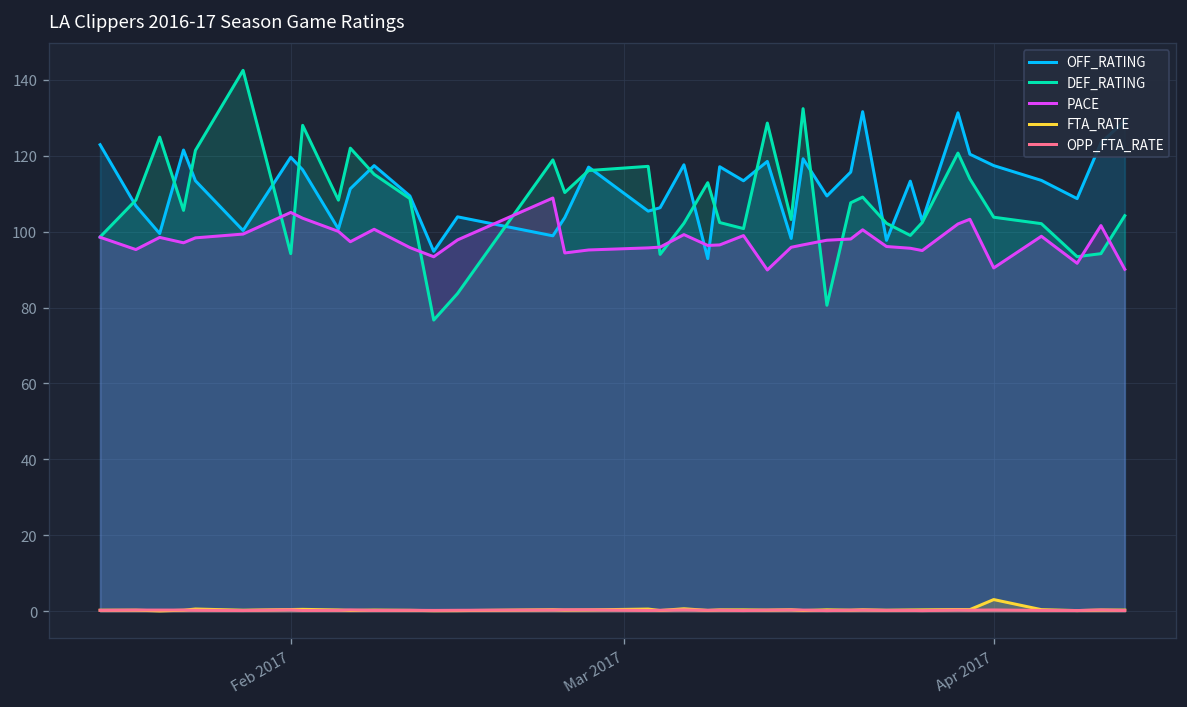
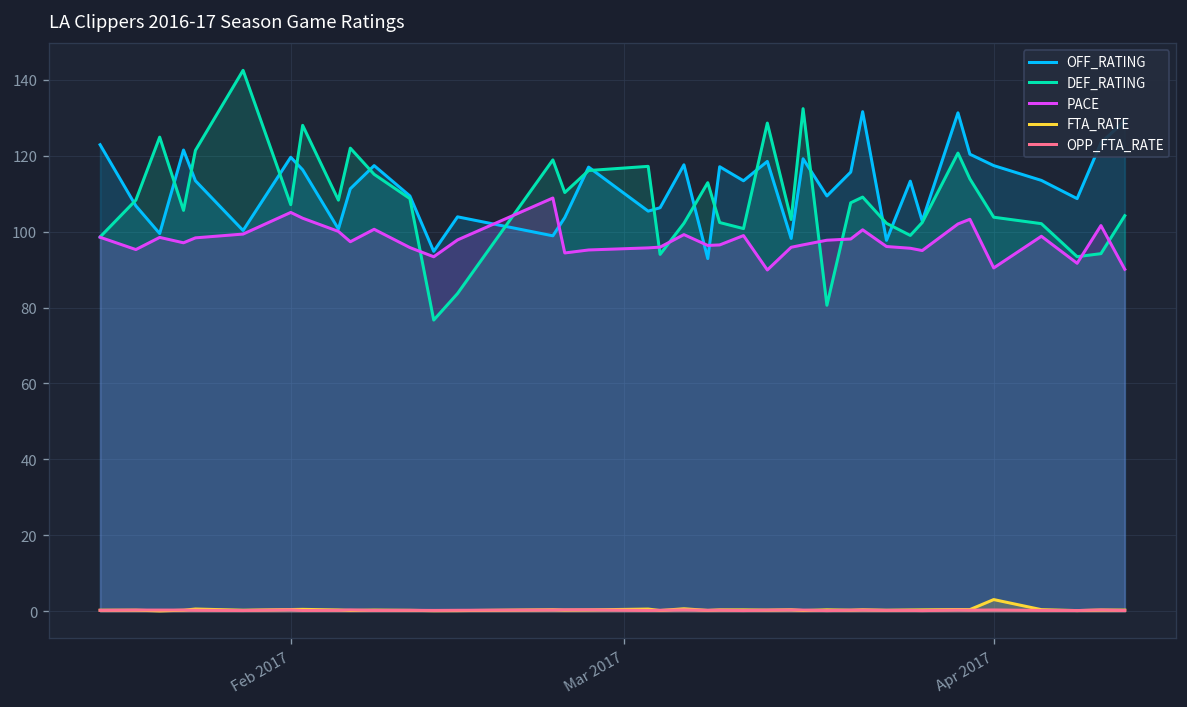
  {
    "OFF_RATING": {
      "Feb 2017": 120,
      "Apr 2017": 117
    },
    "DEF_RATING": {
-     "Feb 2017": 94,
+     "Feb 2017": 107,
      "Apr 2017": 104
    },
    "PACE": {
      "Feb 2017": 105,
      "Apr 2017": 90
    },
    "FTA_RATE": {
      "Apr 2017": 3
    },
    "OPP_FTA_RATE": {
      "Apr 2017": 0
    }
  }
